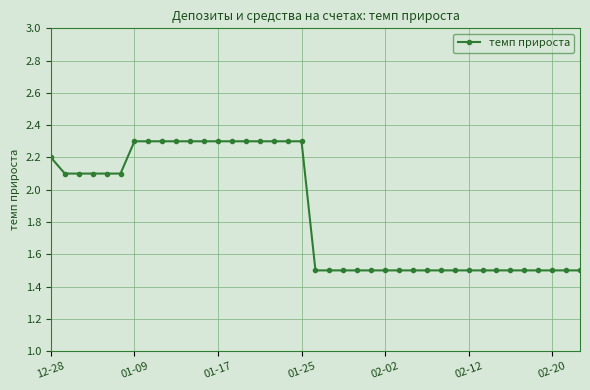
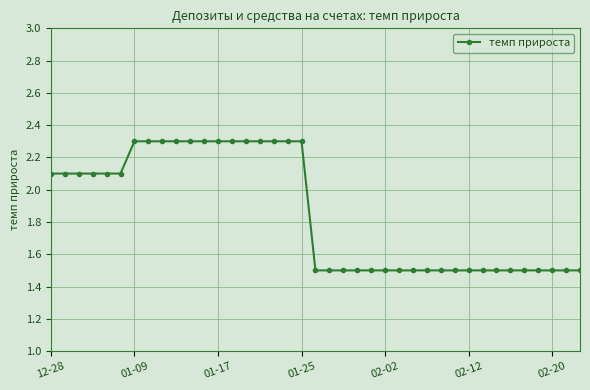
  {
-   "12-28": 2.2,
+   "12-28": 2.1,
    "01-09": 2.3,
    "01-17": 2.3,
    "01-25": 2.3,
    "02-02": 1.5,
    "02-12": 1.5,
    "02-20": 1.5
  }
